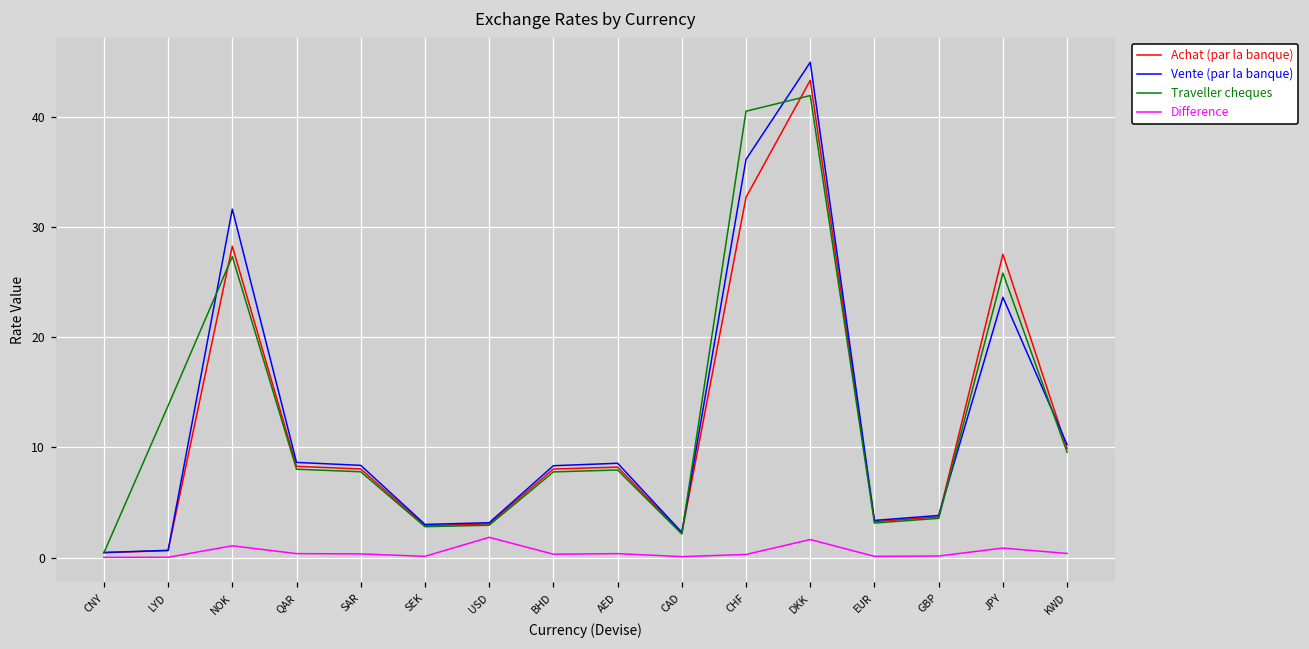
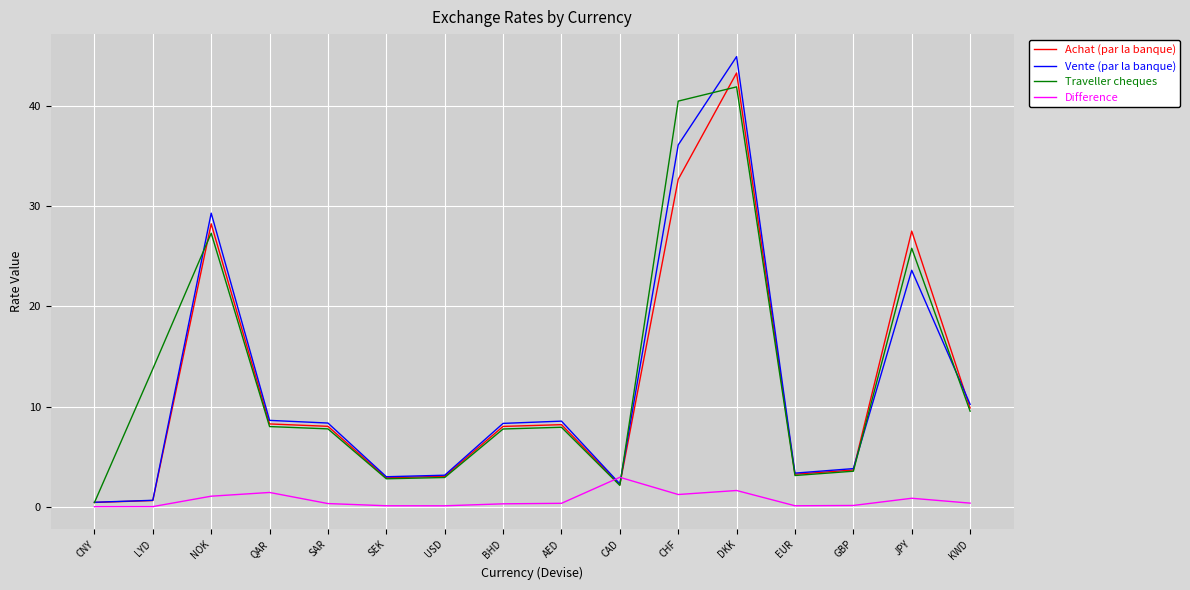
  {
    "Achat (par la banque)": {
      "NOK": 28.2,
      "QAR": 8.3,
      "SAR": 8.0,
      "BHD": 8.0,
      "AED": 8.2,
      "CHF": 32.7,
      "DKK": 43.3,
      "JPY": 27.5,
      "KWD": 9.9
    },
    "Vente (par la banque)": {
-     "NOK": 31.6,
+     "NOK": 29.3,
      "QAR": 8.6,
      "SAR": 8.4,
      "BHD": 8.3,
      "AED": 8.6,
      "CHF": 36.1,
      "DKK": 44.9,
      "JPY": 23.6,
      "KWD": 10.2
    },
    "Traveller cheques": {
      "LYD": 13.8,
      "NOK": 27.3,
      "QAR": 8.0,
      "SAR": 7.8,
      "BHD": 7.8,
      "AED": 7.9,
      "CHF": 40.5,
      "DKK": 41.9,
      "JPY": 25.8,
      "KWD": 9.5
    },
    "Difference": {
      "CNY": 0.0,
      "LYD": 0.0,
      "NOK": 1.1,
-     "QAR": 0.4,
+     "QAR": 1.4,
      "SAR": 0.3,
      "SEK": 0.1,
-     "USD": 1.8,
+     "USD": 0.1,
      "BHD": 0.3,
      "AED": 0.4,
-     "CAD": 0.1,
-     "CHF": 0.3,
+     "CAD": 2.9,
+     "CHF": 1.2,
      "DKK": 1.6,
      "EUR": 0.1,
      "GBP": 0.1,
      "JPY": 0.9,
      "KWD": 0.4
    }
  }
